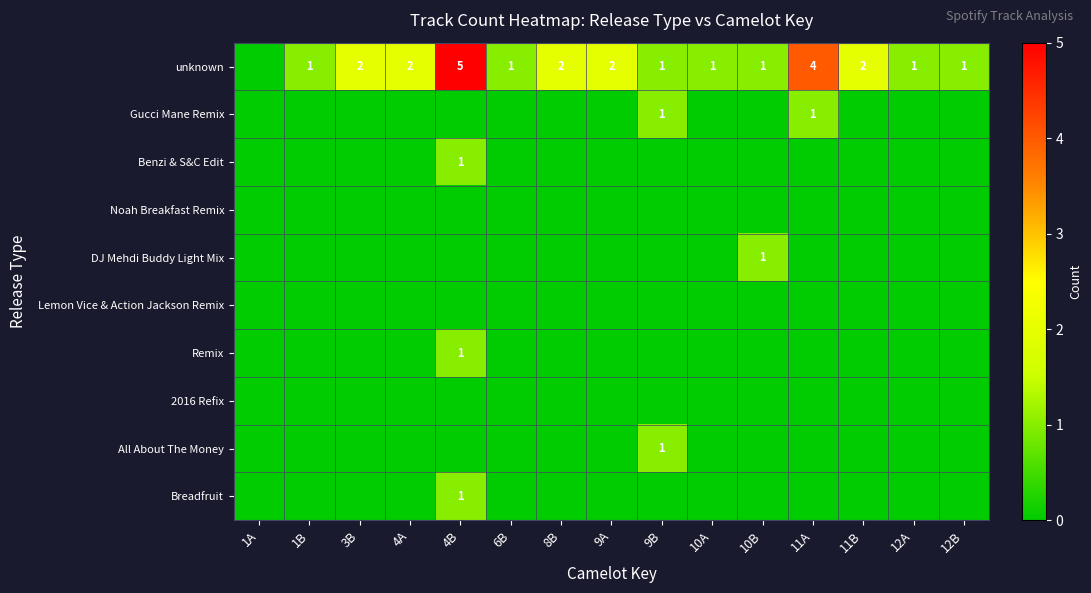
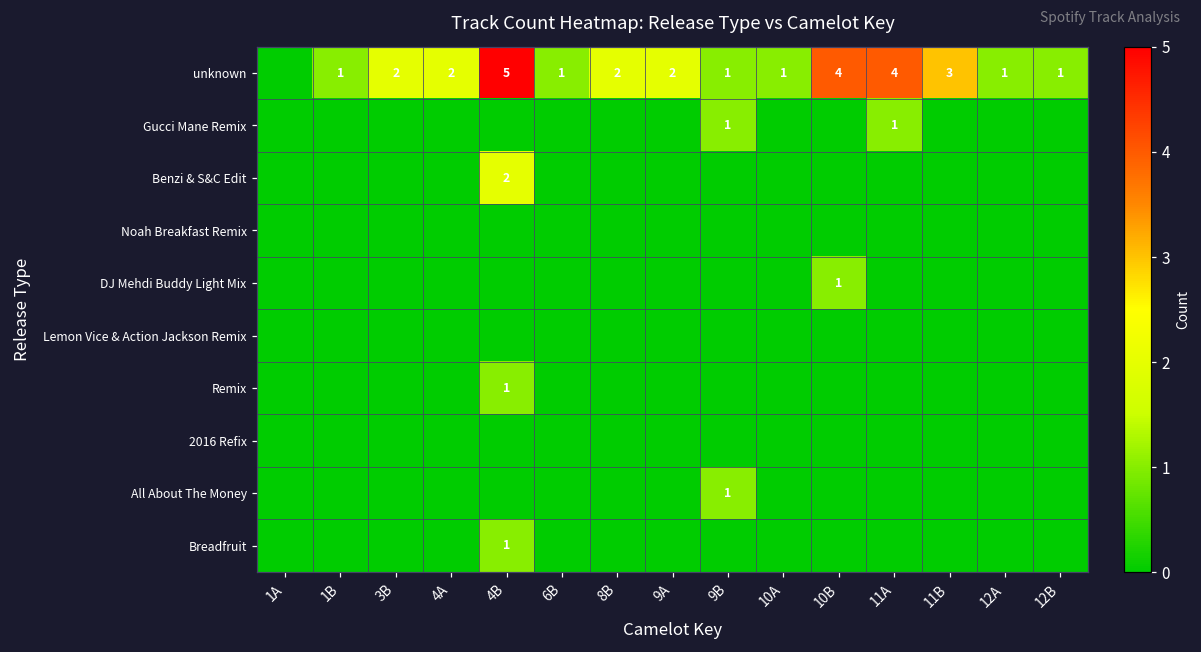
  {
    "unknown": {
      "1B": 1,
      "3B": 2,
      "4A": 2,
      "4B": 5,
      "6B": 1,
      "8B": 2,
      "9A": 2,
      "9B": 1,
      "10A": 1,
-     "10B": 1,
+     "10B": 4,
      "11A": 4,
-     "11B": 2,
+     "11B": 3,
      "12A": 1,
      "12B": 1
    },
    "Gucci Mane Remix": {
      "9B": 1,
      "11A": 1
    },
    "Benzi & S&C Edit": {
-     "4B": 1
+     "4B": 2
    },
    "DJ Mehdi Buddy Light Mix": {
      "10B": 1
    },
    "Remix": {
      "4B": 1
    },
    "All About The Money": {
      "9B": 1
    },
    "Breadfruit": {
      "4B": 1
    }
  }
